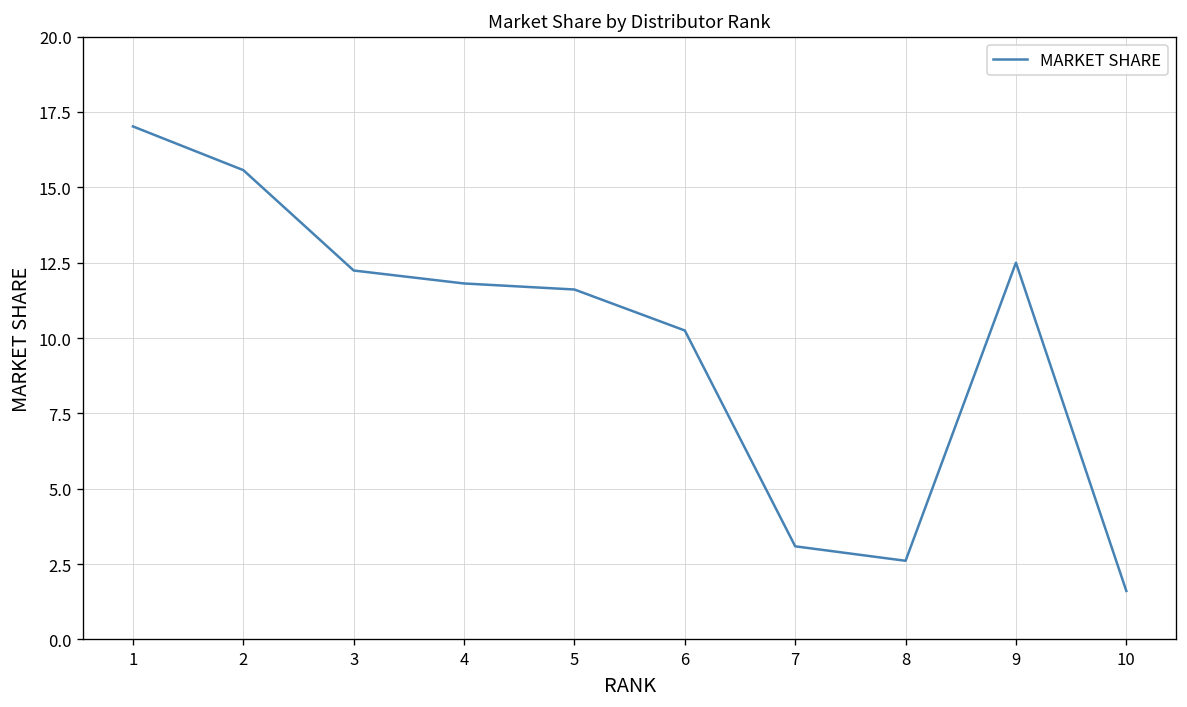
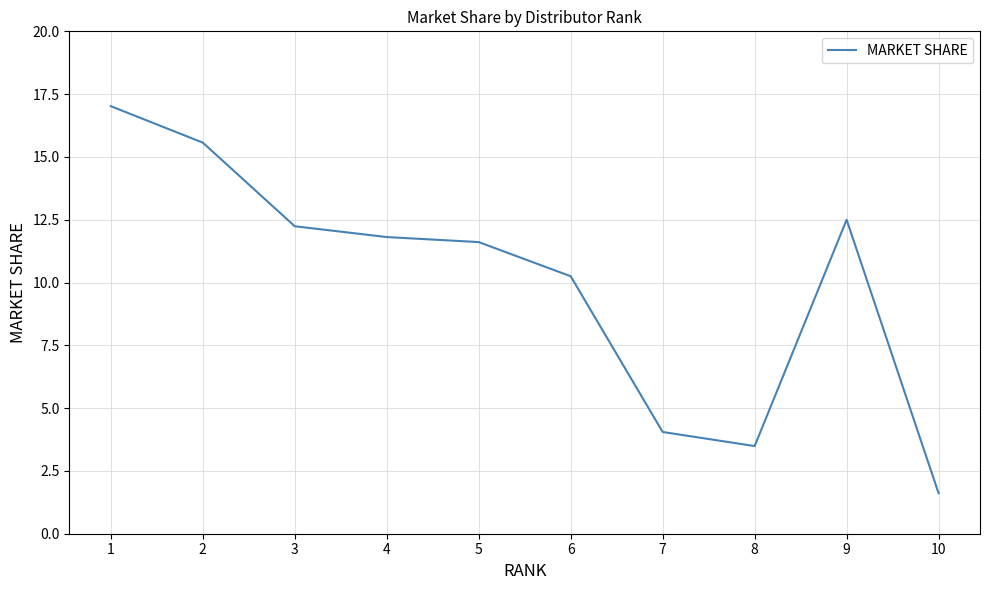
  {
    "1": 17.0,
    "2": 15.6,
    "3": 12.2,
    "4": 11.8,
    "5": 11.6,
    "6": 10.3,
-   "7": 3.1,
-   "8": 2.6,
+   "7": 4.1,
+   "8": 3.5,
    "9": 12.5,
    "10": 1.6
  }
